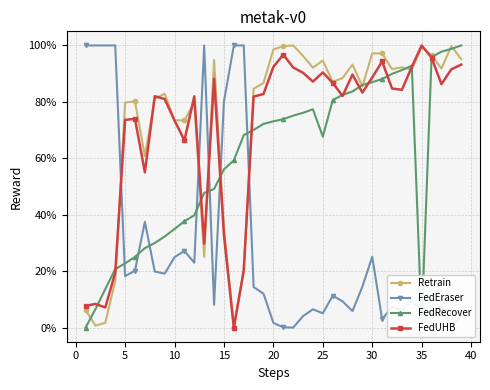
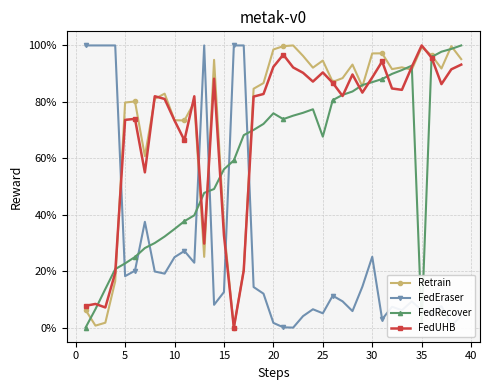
  {
    "Retrain": {
      "5": "80%",
      "15": "35%",
      "20": "99%",
      "25": "95%",
      "30": "97%"
    },
    "FedEraser": {
      "5": "18%",
      "10": "25%",
-     "15": "80%",
+     "15": "13%",
      "20": "2%",
      "25": "5%",
      "30": "25%"
    },
    "FedRecover": {
      "5": "23%",
      "10": "35%",
      "15": "56%",
-     "20": "73%",
+     "20": "76%",
      "25": "68%",
      "30": "87%"
    },
    "FedUHB": {
      "5": "74%",
      "15": "33%",
      "20": "92%",
      "25": "90%",
      "30": "89%"
    }
  }
